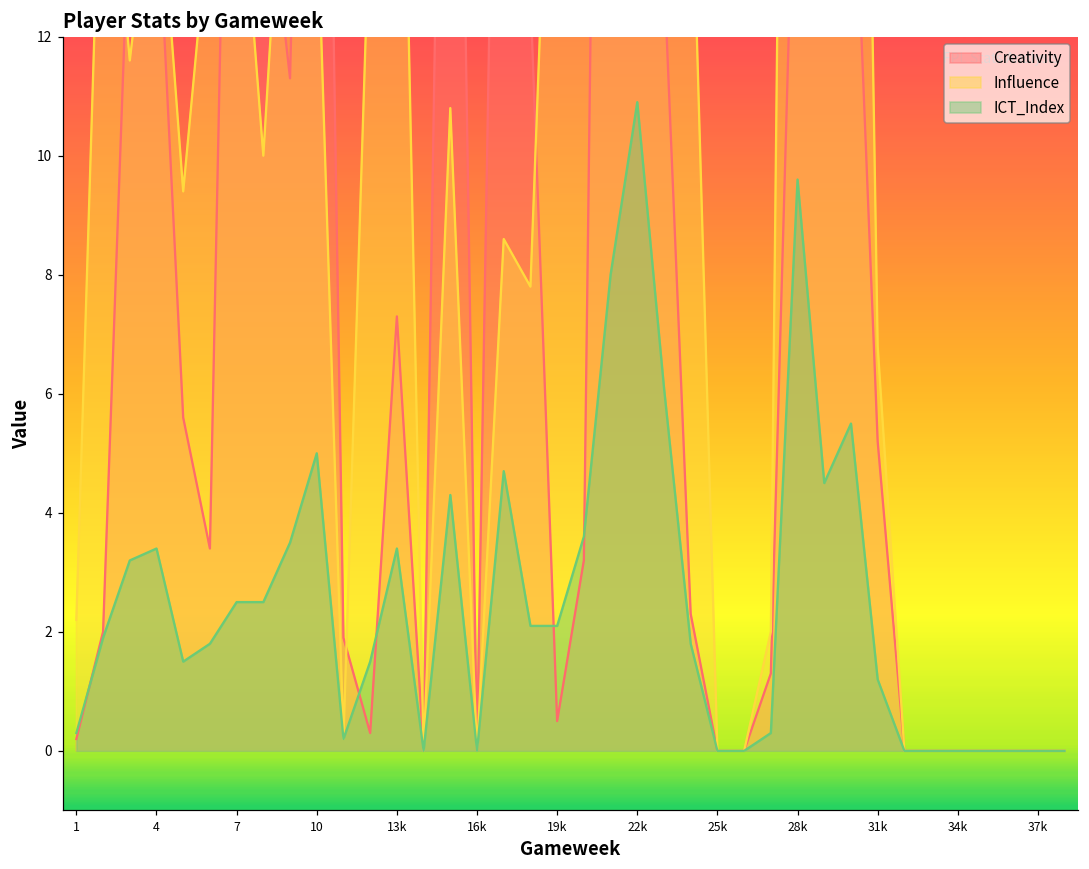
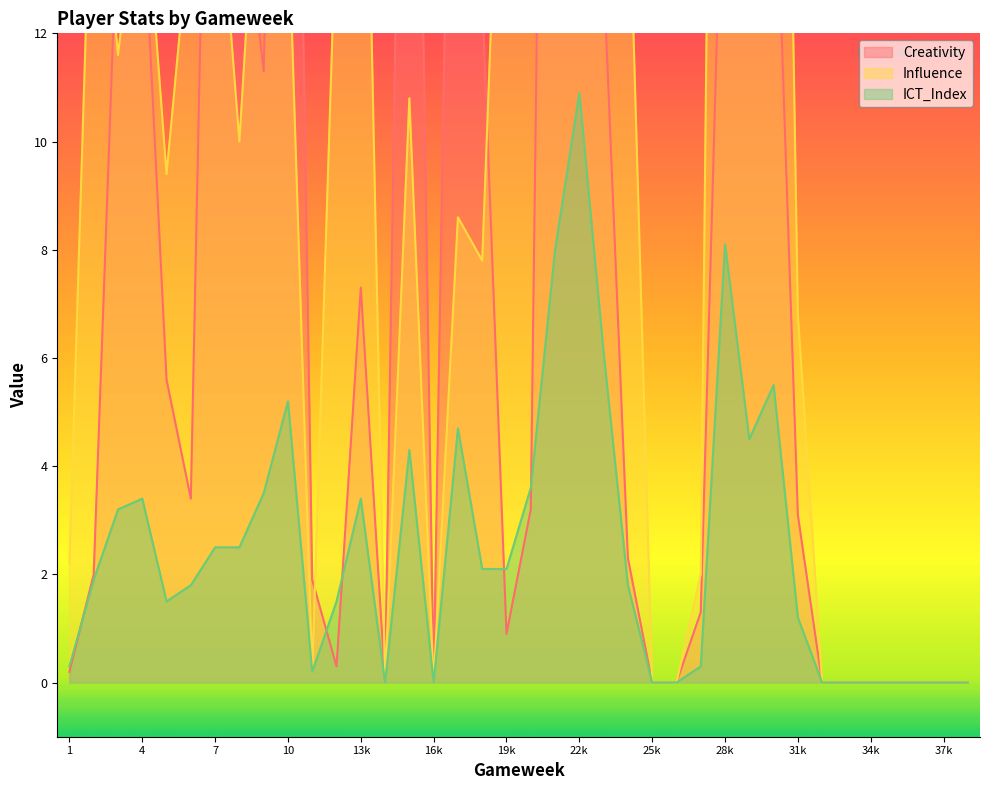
  {
    "Creativity": {
      "1": 0.2,
      "13k": 7.3,
-     "19k": 0.5,
-     "31k": 5.2
+     "19k": 0.9,
+     "31k": 3.1
    },
    "Influence": {
      "1": 2.2,
      "31k": 6.8
    },
    "ICT_Index": {
      "1": 0.3,
      "4": 3.4,
      "7": 2.5,
-     "10": 5.0,
+     "10": 5.2,
      "13k": 3.4,
      "19k": 2.1,
      "22k": 10.9,
-     "28k": 9.6,
+     "28k": 8.1,
      "31k": 1.2
    }
  }
